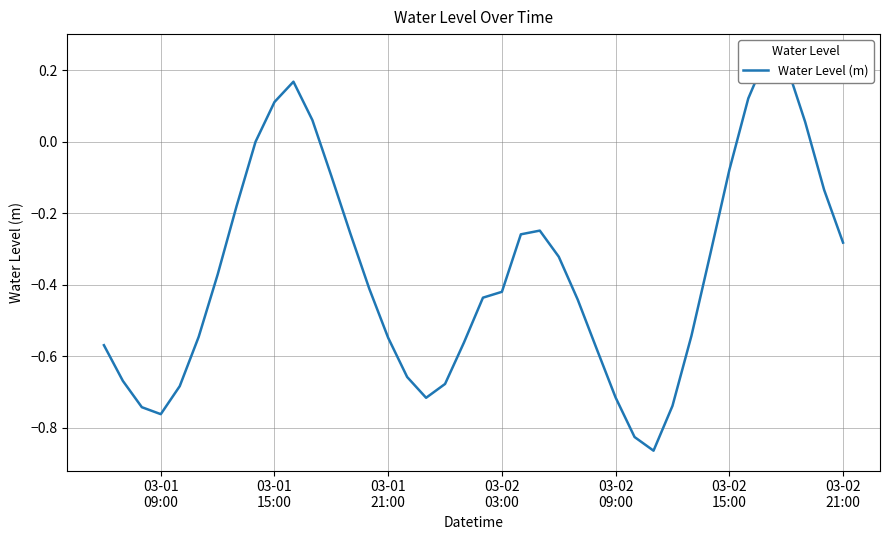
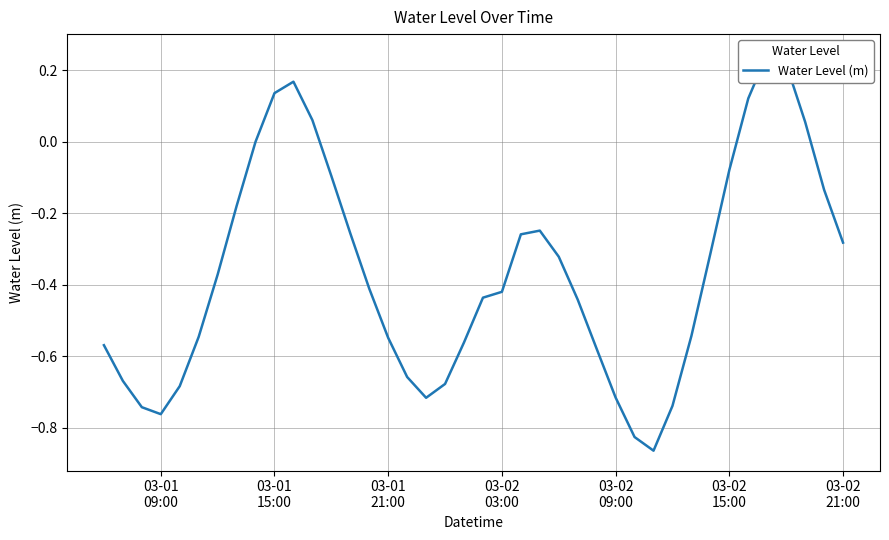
  {
    "03-01 09:00": -0.76,
-   "03-01 15:00": 0.11,
+   "03-01 15:00": 0.14,
    "03-01 21:00": -0.55,
    "03-02 03:00": -0.42,
    "03-02 09:00": -0.72,
    "03-02 15:00": -0.08,
    "03-02 21:00": -0.28
  }
